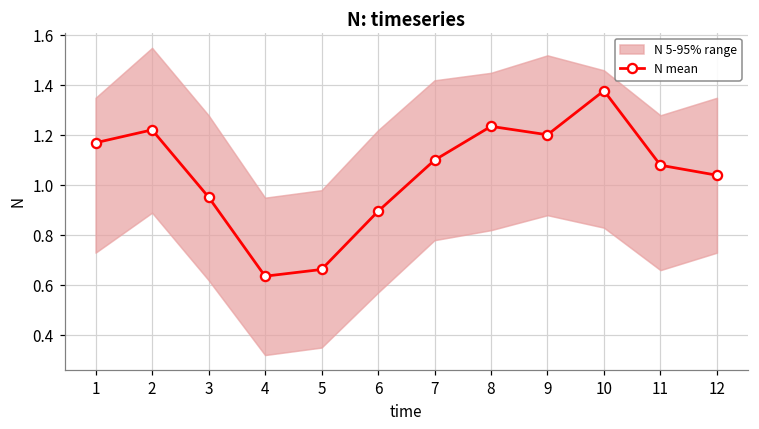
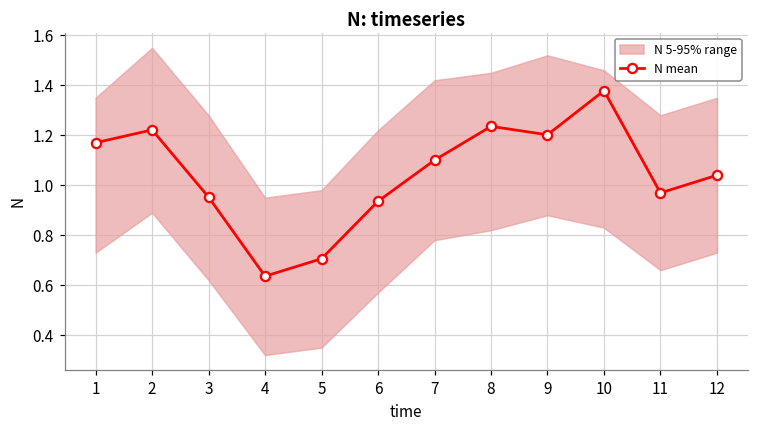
  {
    "N mean": {
      "1": 1.17,
      "2": 1.22,
      "3": 0.95,
      "4": 0.64,
-     "5": 0.66,
-     "6": 0.90,
+     "5": 0.71,
+     "6": 0.94,
      "7": 1.10,
      "8": 1.24,
      "9": 1.20,
      "10": 1.38,
-     "11": 1.08,
+     "11": 0.97,
      "12": 1.04
    }
  }
